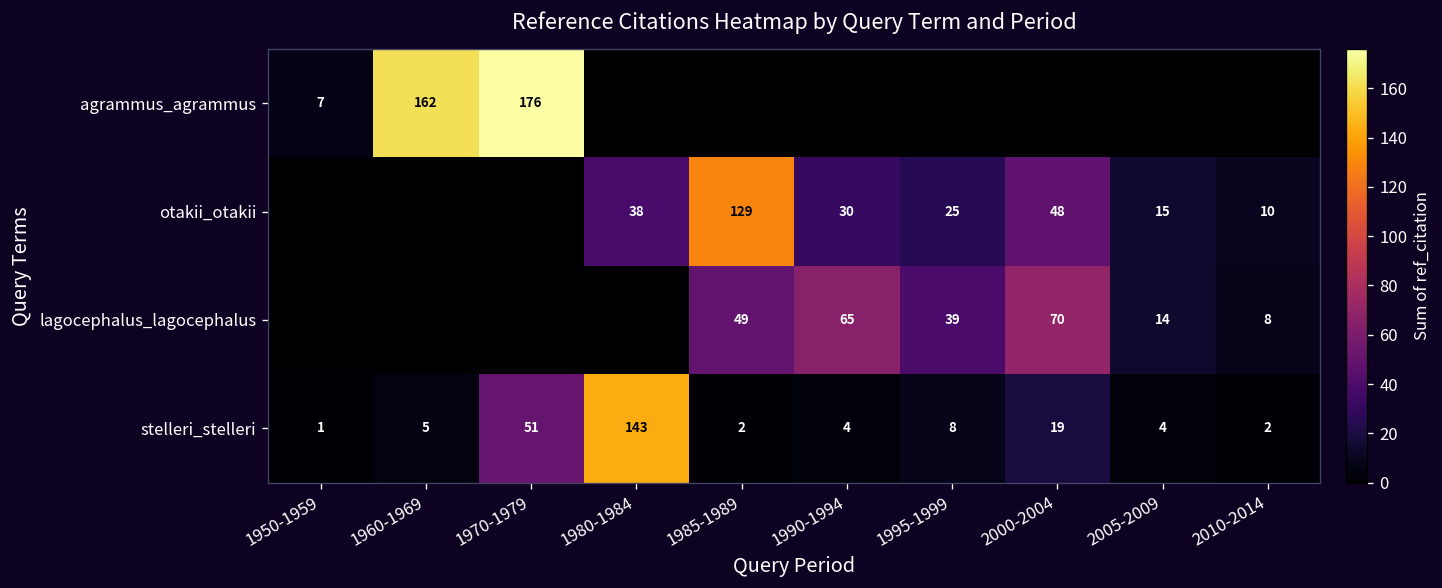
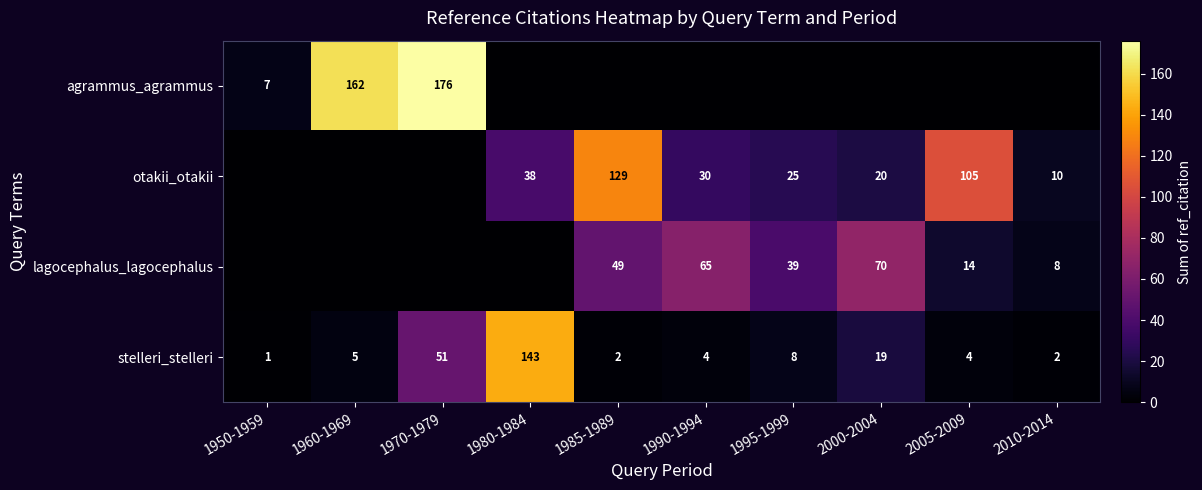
  {
    "agrammus_agrammus": {
      "1950-1959": 7,
      "1960-1969": 162,
      "1970-1979": 176
    },
    "otakii_otakii": {
      "1980-1984": 38,
      "1985-1989": 129,
      "1990-1994": 30,
      "1995-1999": 25,
-     "2000-2004": 48,
-     "2005-2009": 15,
+     "2000-2004": 20,
+     "2005-2009": 105,
      "2010-2014": 10
    },
    "lagocephalus_lagocephalus": {
      "1985-1989": 49,
      "1990-1994": 65,
      "1995-1999": 39,
      "2000-2004": 70,
      "2005-2009": 14,
      "2010-2014": 8
    },
    "stelleri_stelleri": {
      "1950-1959": 1,
      "1960-1969": 5,
      "1970-1979": 51,
      "1980-1984": 143,
      "1985-1989": 2,
      "1990-1994": 4,
      "1995-1999": 8,
      "2000-2004": 19,
      "2005-2009": 4,
      "2010-2014": 2
    }
  }
